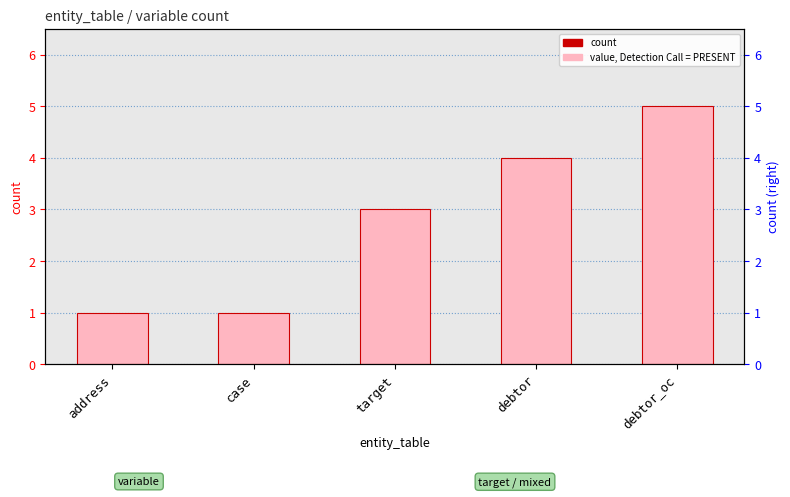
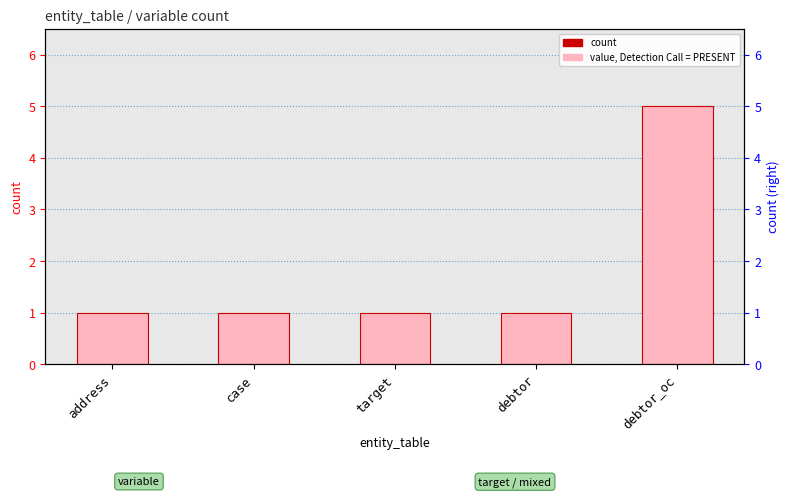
  {
    "address": 1,
    "case": 1,
-   "target": 3,
-   "debtor": 4,
+   "target": 1,
+   "debtor": 1,
    "debtor_oc": 5
  }
